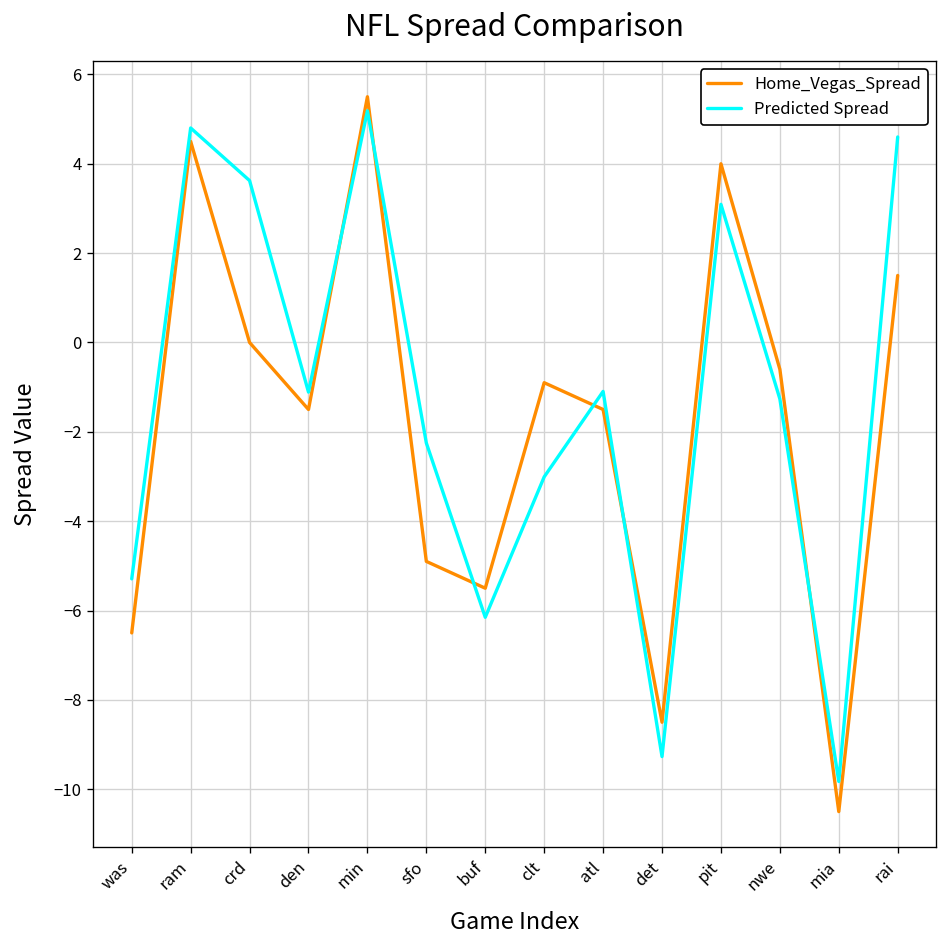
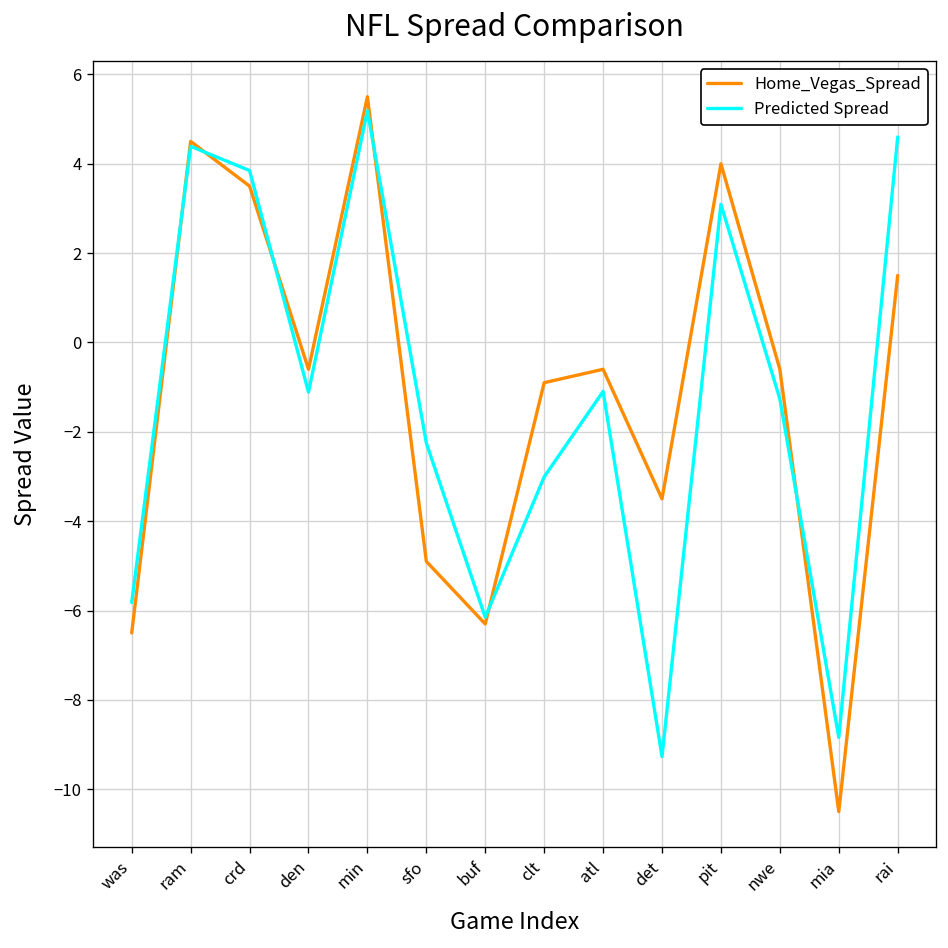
  {
    "Home_Vegas_Spread": {
      "was": -6.5,
      "ram": 4.5,
-     "crd": 0.0,
-     "den": -1.5,
+     "crd": 3.5,
+     "den": -0.6,
      "min": 5.5,
      "sfo": -4.9,
-     "buf": -5.5,
+     "buf": -6.3,
      "clt": -0.9,
-     "atl": -1.5,
-     "det": -8.5,
+     "atl": -0.6,
+     "det": -3.5,
      "pit": 4.0,
      "nwe": -0.6,
      "mia": -10.5,
      "rai": 1.5
    },
    "Predicted Spread": {
-     "was": -5.3,
-     "ram": 4.8,
-     "crd": 3.6,
+     "was": -5.8,
+     "ram": 4.4,
+     "crd": 3.8,
      "den": -1.1,
      "min": 5.2,
      "sfo": -2.2,
      "buf": -6.2,
      "clt": -3.0,
      "atl": -1.1,
      "det": -9.3,
      "pit": 3.1,
      "nwe": -1.3,
-     "mia": -9.8,
+     "mia": -8.8,
      "rai": 4.6
    }
  }
